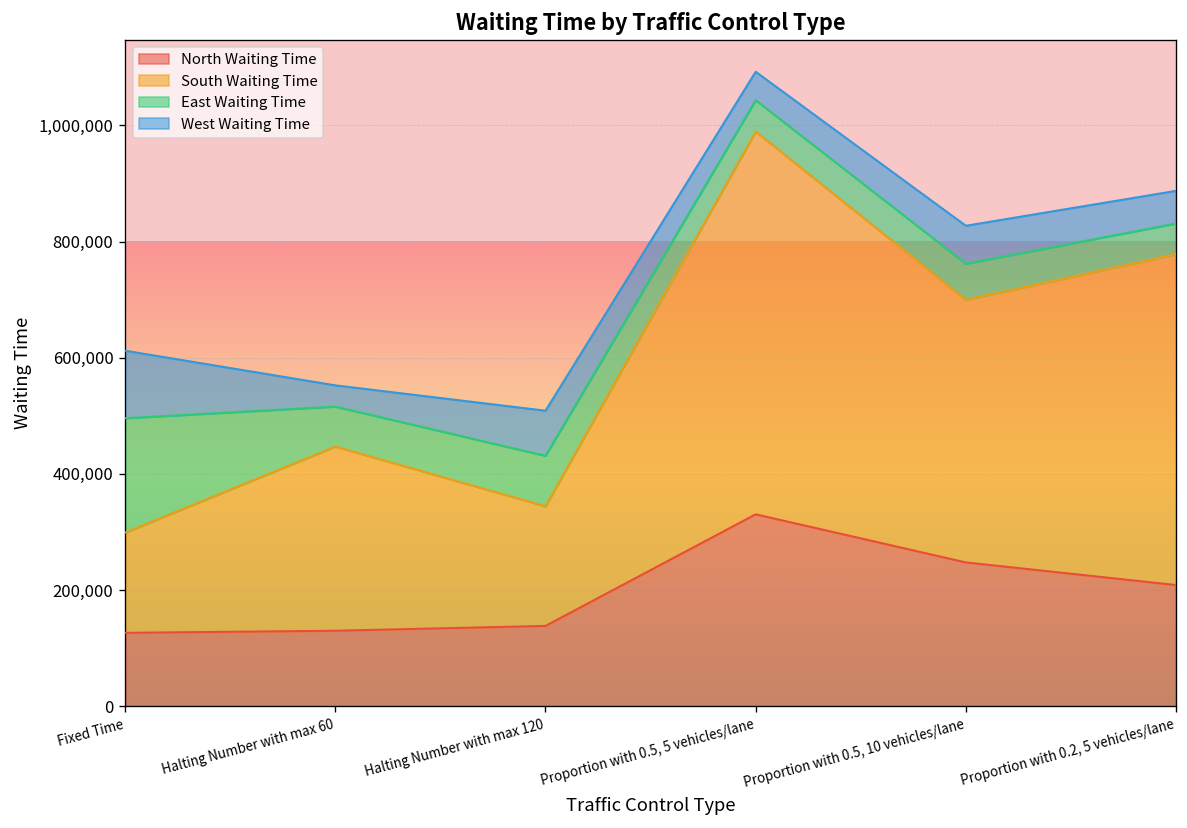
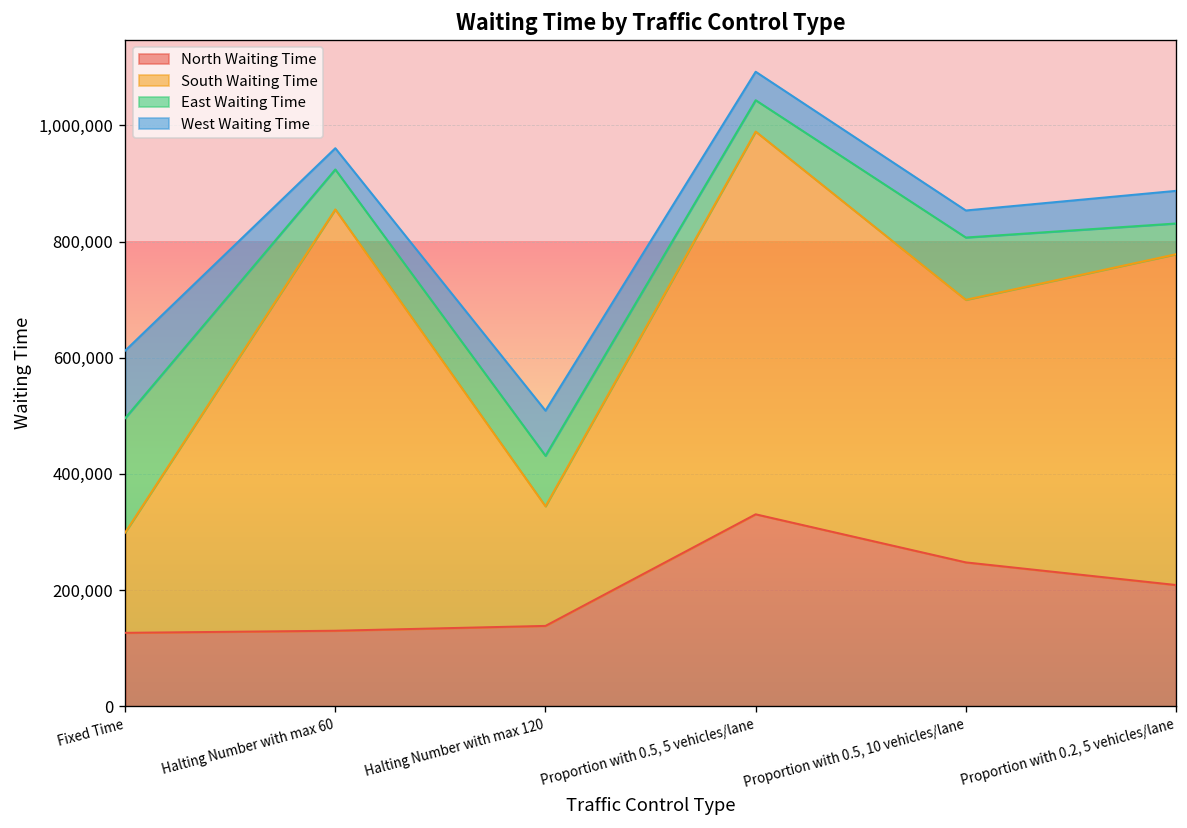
  {
    "North Waiting Time": {
      "Fixed Time": "130,000",
      "Halting Number with max 60": "130,000",
      "Halting Number with max 120": "140,000",
      "Proportion with 0.5, 5 vehicles/lane": "330,000",
      "Proportion with 0.5, 10 vehicles/lane": "250,000",
      "Proportion with 0.2, 5 vehicles/lane": "210,000"
    },
    "South Waiting Time": {
      "Fixed Time": "170,000",
-     "Halting Number with max 60": "320,000",
+     "Halting Number with max 60": "730,000",
      "Halting Number with max 120": "210,000",
      "Proportion with 0.5, 5 vehicles/lane": "660,000",
      "Proportion with 0.5, 10 vehicles/lane": "450,000",
      "Proportion with 0.2, 5 vehicles/lane": "570,000"
    },
    "East Waiting Time": {
      "Fixed Time": "200,000",
      "Halting Number with max 60": "70,000",
      "Halting Number with max 120": "90,000",
      "Proportion with 0.5, 5 vehicles/lane": "50,000",
-     "Proportion with 0.5, 10 vehicles/lane": "60,000",
+     "Proportion with 0.5, 10 vehicles/lane": "110,000",
      "Proportion with 0.2, 5 vehicles/lane": "50,000"
    },
    "West Waiting Time": {
      "Fixed Time": "120,000",
      "Halting Number with max 60": "40,000",
      "Halting Number with max 120": "80,000",
      "Proportion with 0.5, 5 vehicles/lane": "50,000",
-     "Proportion with 0.5, 10 vehicles/lane": "70,000",
+     "Proportion with 0.5, 10 vehicles/lane": "50,000",
      "Proportion with 0.2, 5 vehicles/lane": "60,000"
    }
  }
